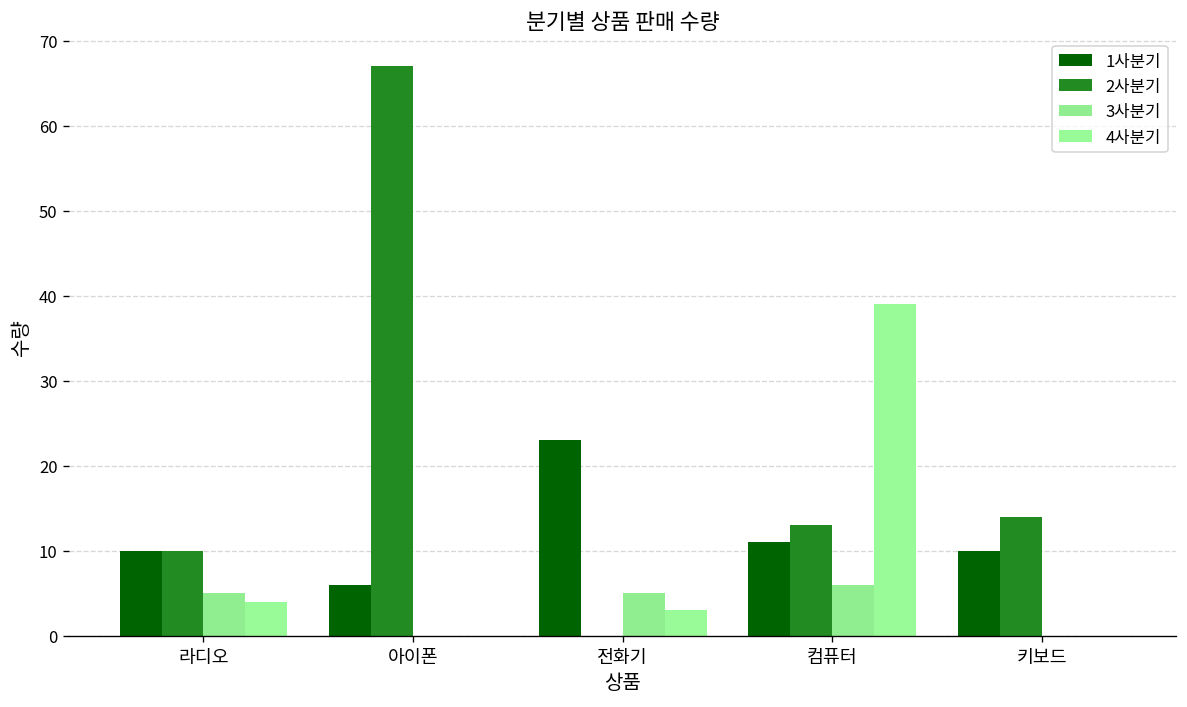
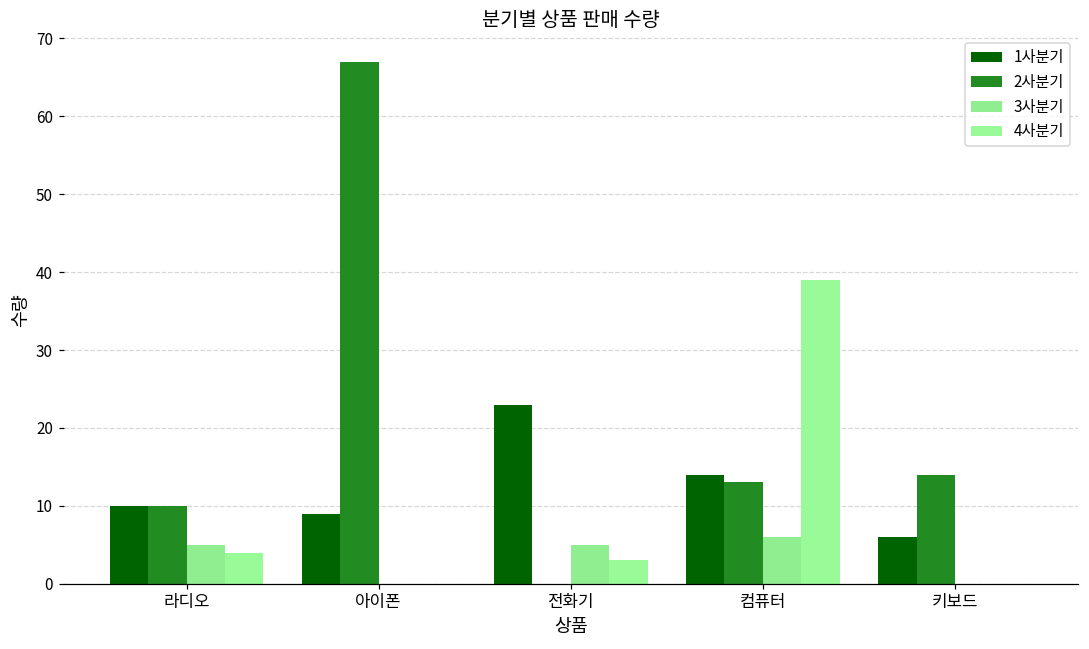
  {
    "1사분기": {
      "라디오": 10,
-     "아이폰": 6,
+     "아이폰": 9,
      "전화기": 23,
-     "컴퓨터": 11,
-     "키보드": 10
+     "컴퓨터": 14,
+     "키보드": 6
    },
    "2사분기": {
      "라디오": 10,
      "아이폰": 67,
      "전화기": 0,
      "컴퓨터": 13,
      "키보드": 14
    }
  }
